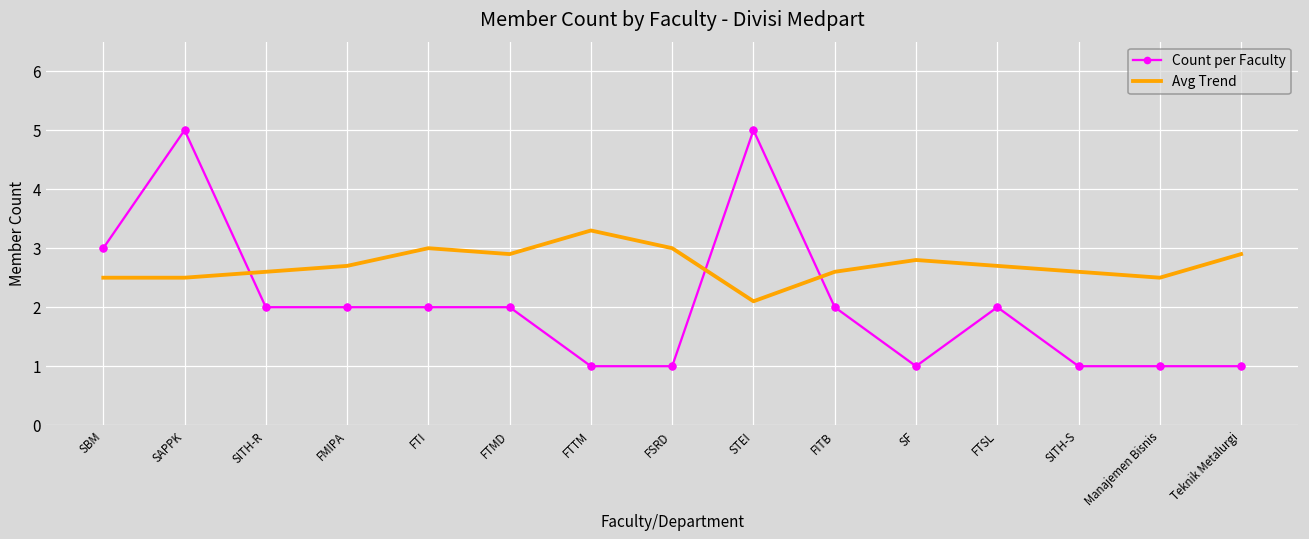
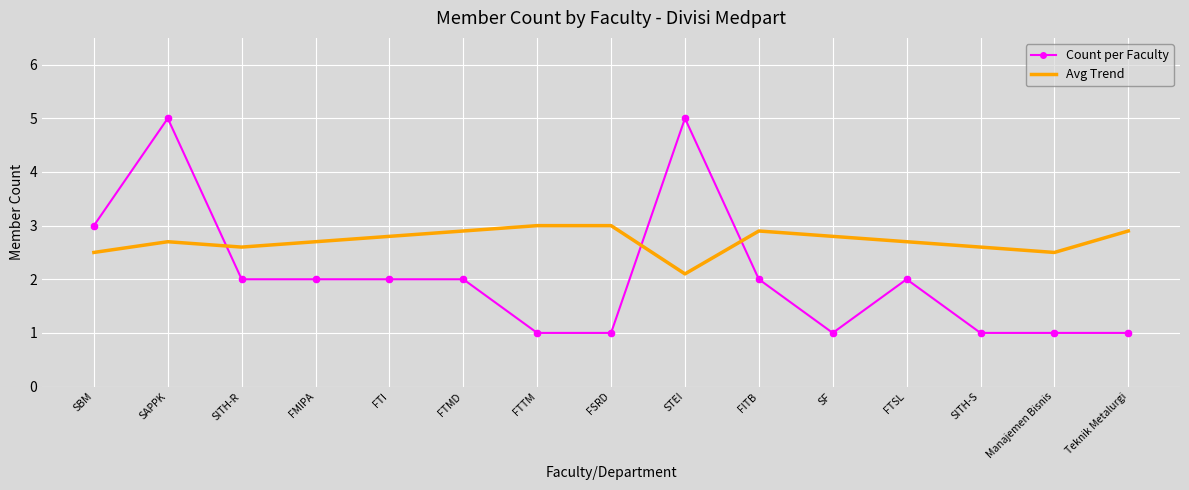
  {
    "Count per Faculty": {
      "SBM": 3.0,
      "SAPPK": 5.0,
      "SITH-R": 2.0,
      "FMIPA": 2.0,
      "FTI": 2.0,
      "FTMD": 2.0,
      "FTTM": 1.0,
      "FSRD": 1.0,
      "STEI": 5.0,
      "FITB": 2.0,
      "SF": 1.0,
      "FTSL": 2.0,
      "SITH-S": 1.0,
      "Manajemen Bisnis": 1.0,
      "Teknik Metalurgi": 1.0
    },
    "Avg Trend": {
      "SBM": 2.5,
-     "SAPPK": 2.5,
+     "SAPPK": 2.7,
      "SITH-R": 2.6,
      "FMIPA": 2.7,
-     "FTI": 3.0,
+     "FTI": 2.8,
      "FTMD": 2.9,
-     "FTTM": 3.3,
+     "FTTM": 3.0,
      "FSRD": 3.0,
      "STEI": 2.1,
-     "FITB": 2.6,
+     "FITB": 2.9,
      "SF": 2.8,
      "FTSL": 2.7,
      "SITH-S": 2.6,
      "Manajemen Bisnis": 2.5,
      "Teknik Metalurgi": 2.9
    }
  }
